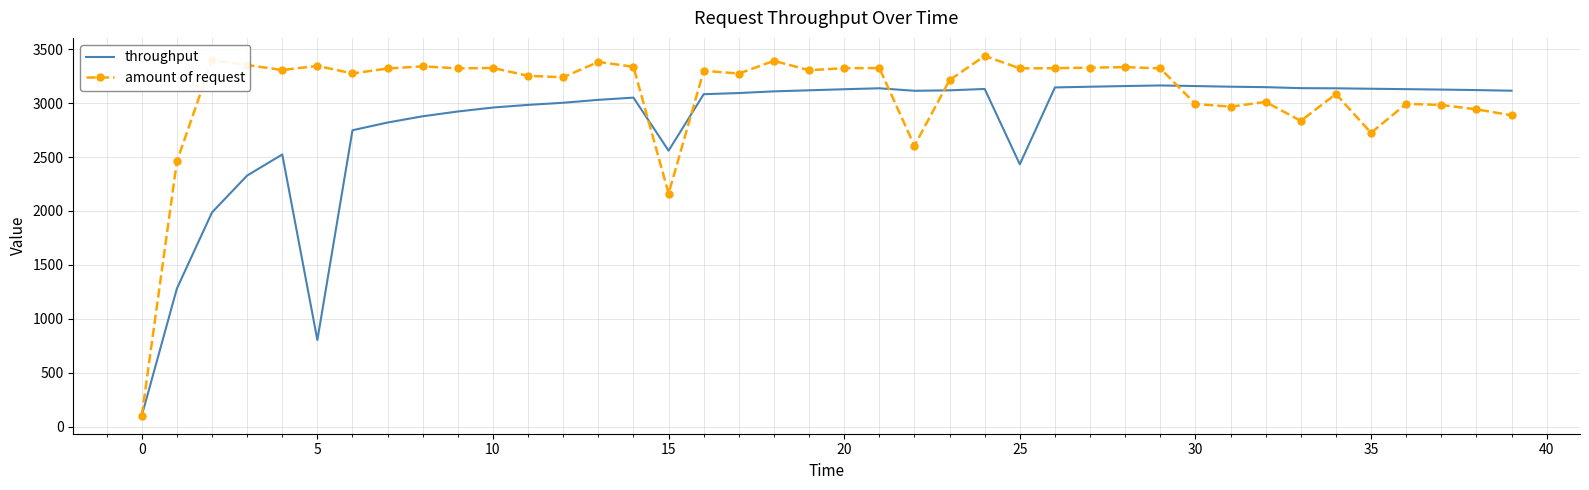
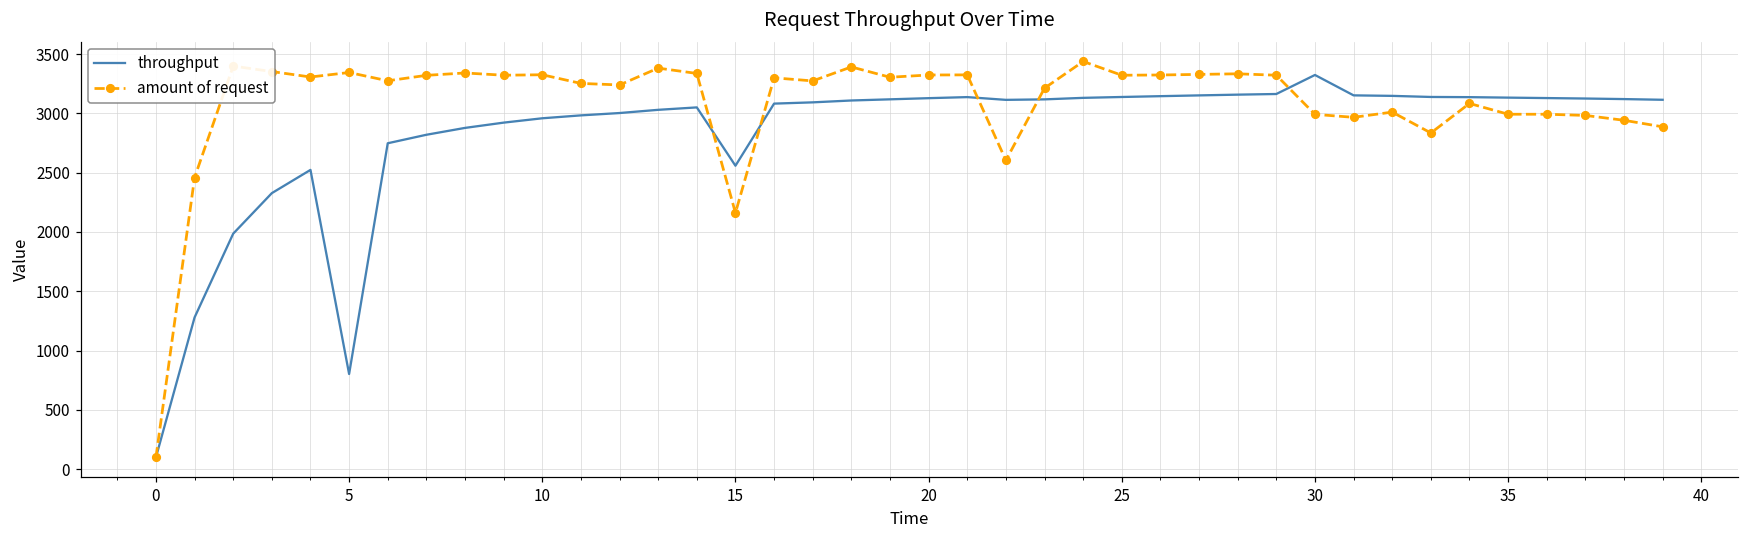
  {
    "throughput": {
      "5": 800,
      "10": 2960,
      "15": 2560,
      "20": 3130,
-     "25": 2430,
-     "30": 3160,
+     "25": 3140,
+     "30": 3320,
      "35": 3130
    },
    "amount of request": {
      "5": 3350,
      "10": 3330,
      "15": 2160,
      "20": 3320,
      "25": 3320,
      "30": 2990,
-     "35": 2720
+     "35": 2990
    }
  }
